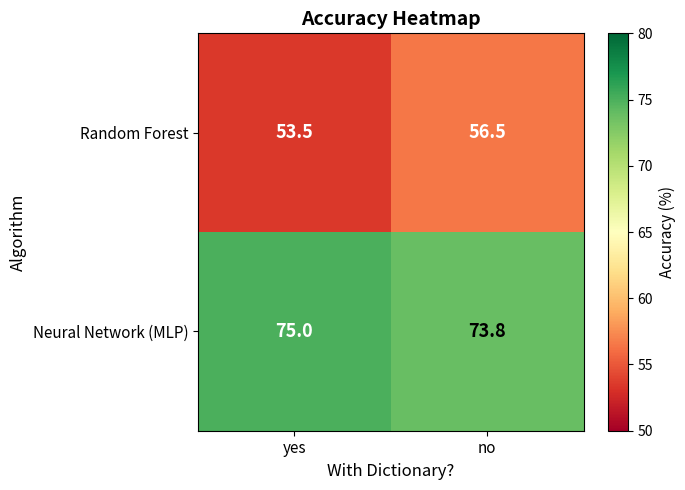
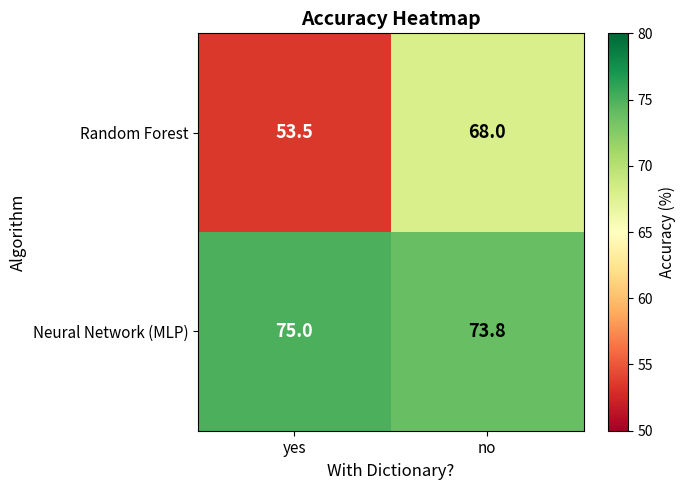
  {
    "Random Forest": {
      "yes": 53.5,
-     "no": 56.5
+     "no": 68.0
    },
    "Neural Network (MLP)": {
      "yes": 75.0,
      "no": 73.8
    }
  }
